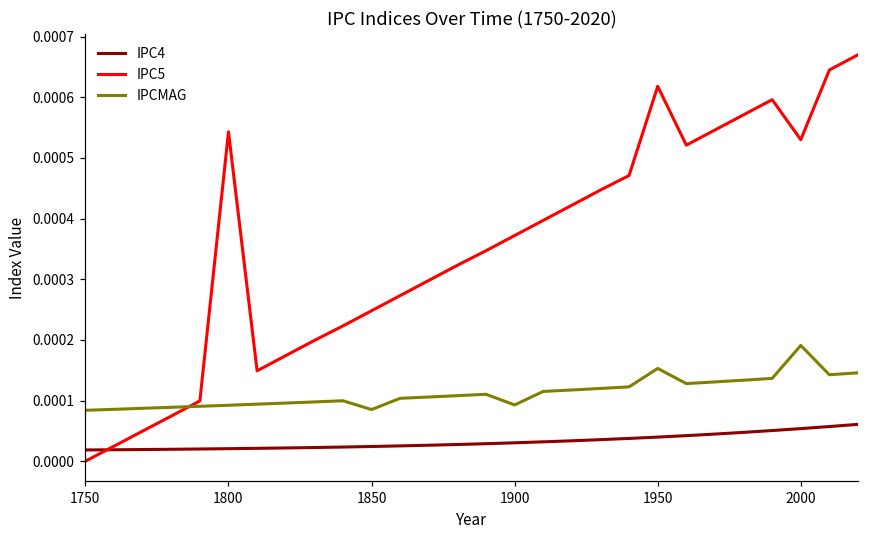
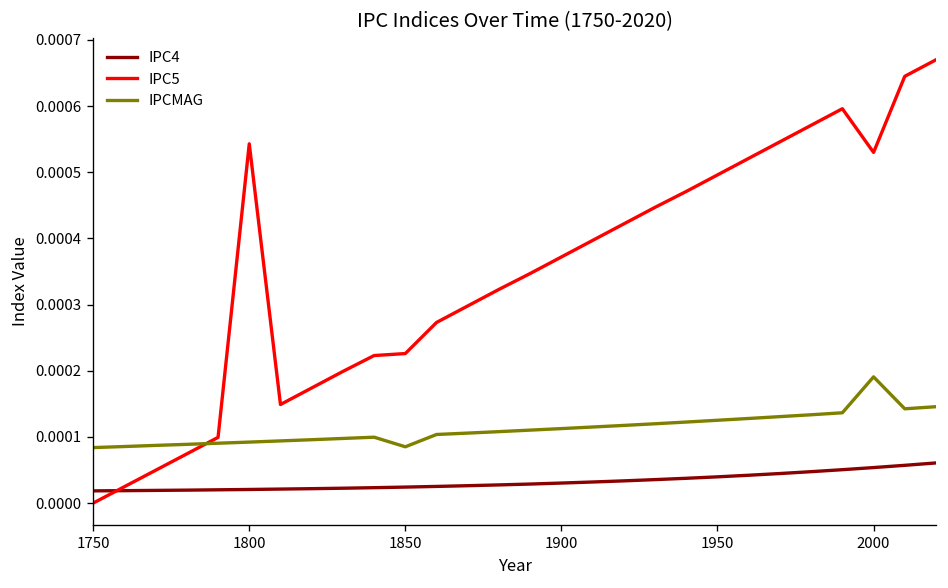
  {
    "IPC4": {
      "1750": 0.00002,
      "1800": 0.00002,
      "1850": 0.00002,
      "1900": 0.00003,
      "1950": 0.00004,
      "2000": 0.00005
    },
    "IPC5": {
      "1750": 0.00000,
      "1800": 0.00054,
-     "1850": 0.00025,
+     "1850": 0.00023,
      "1900": 0.00037,
-     "1950": 0.00062,
+     "1950": 0.00050,
      "2000": 0.00053
    },
    "IPCMAG": {
      "1750": 0.00008,
      "1800": 0.00009,
      "1850": 0.00009,
-     "1900": 0.00009,
-     "1950": 0.00015,
+     "1900": 0.00011,
+     "1950": 0.00013,
      "2000": 0.00019
    }
  }
